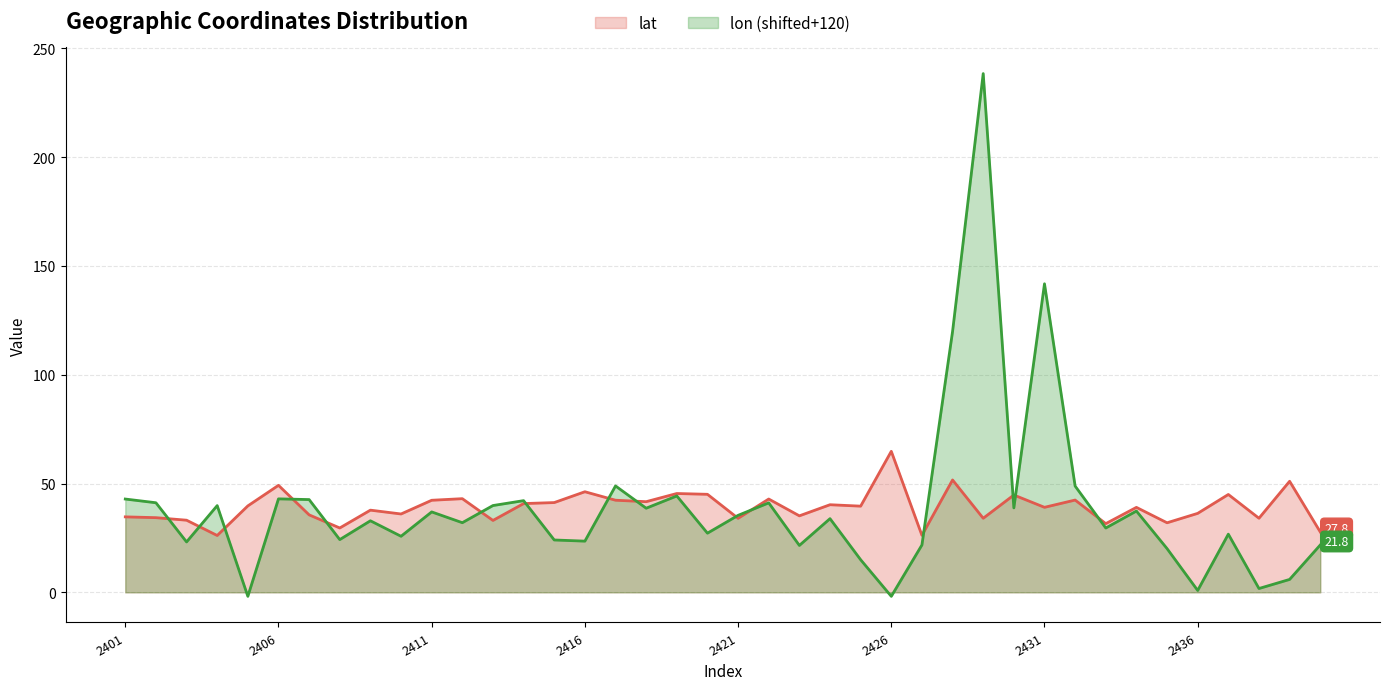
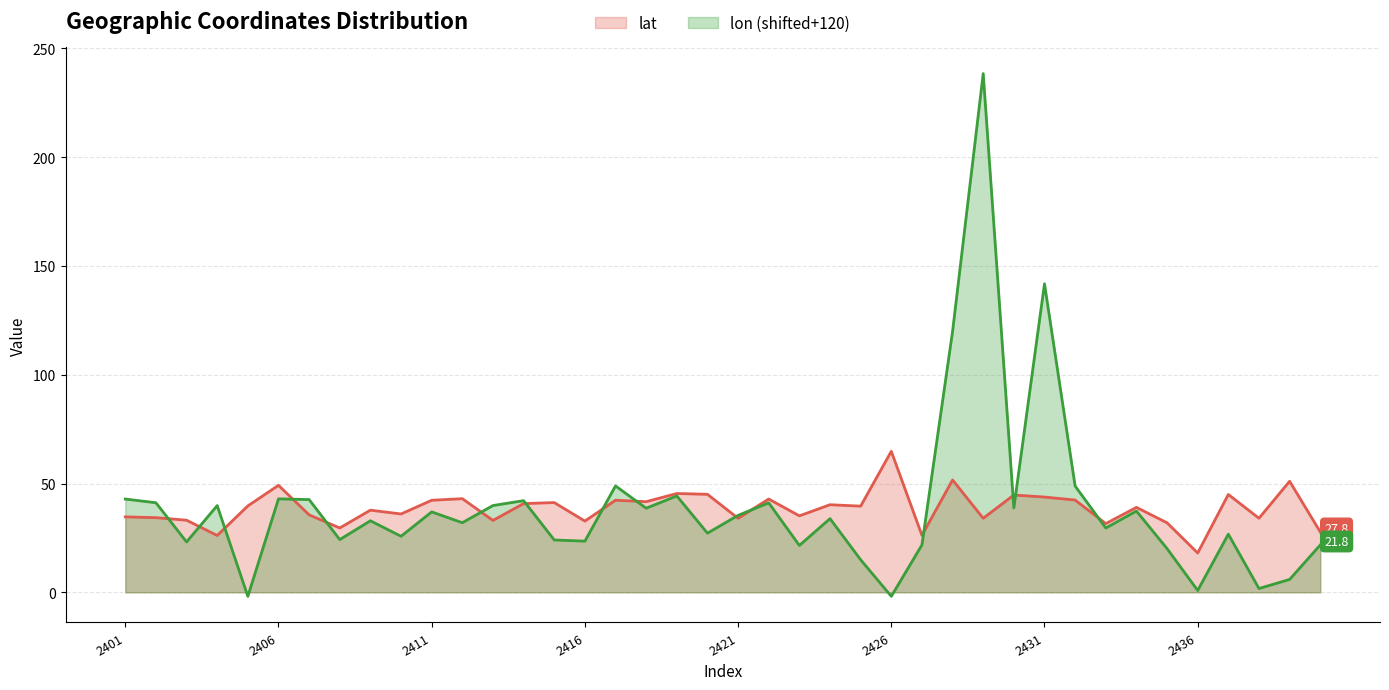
  {
    "lat": {
      "2401": 35,
      "2406": 49,
      "2411": 42,
-     "2416": 46,
+     "2416": 33,
      "2421": 34,
      "2426": 65,
-     "2431": 39,
-     "2436": 36
+     "2431": 44,
+     "2436": 18
    }
  }
